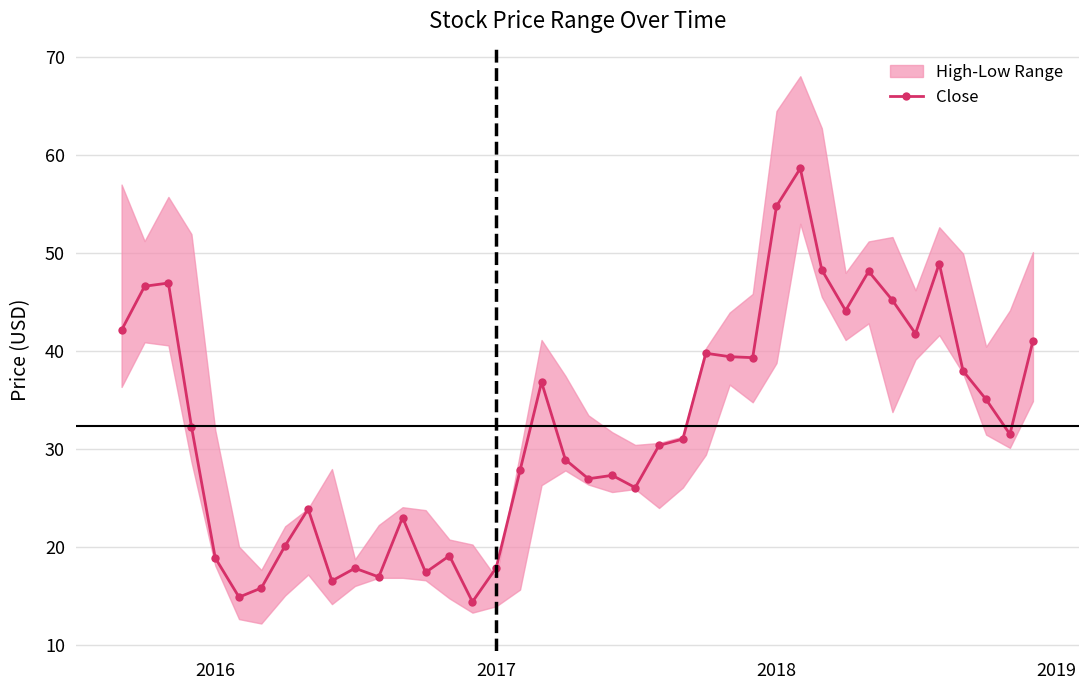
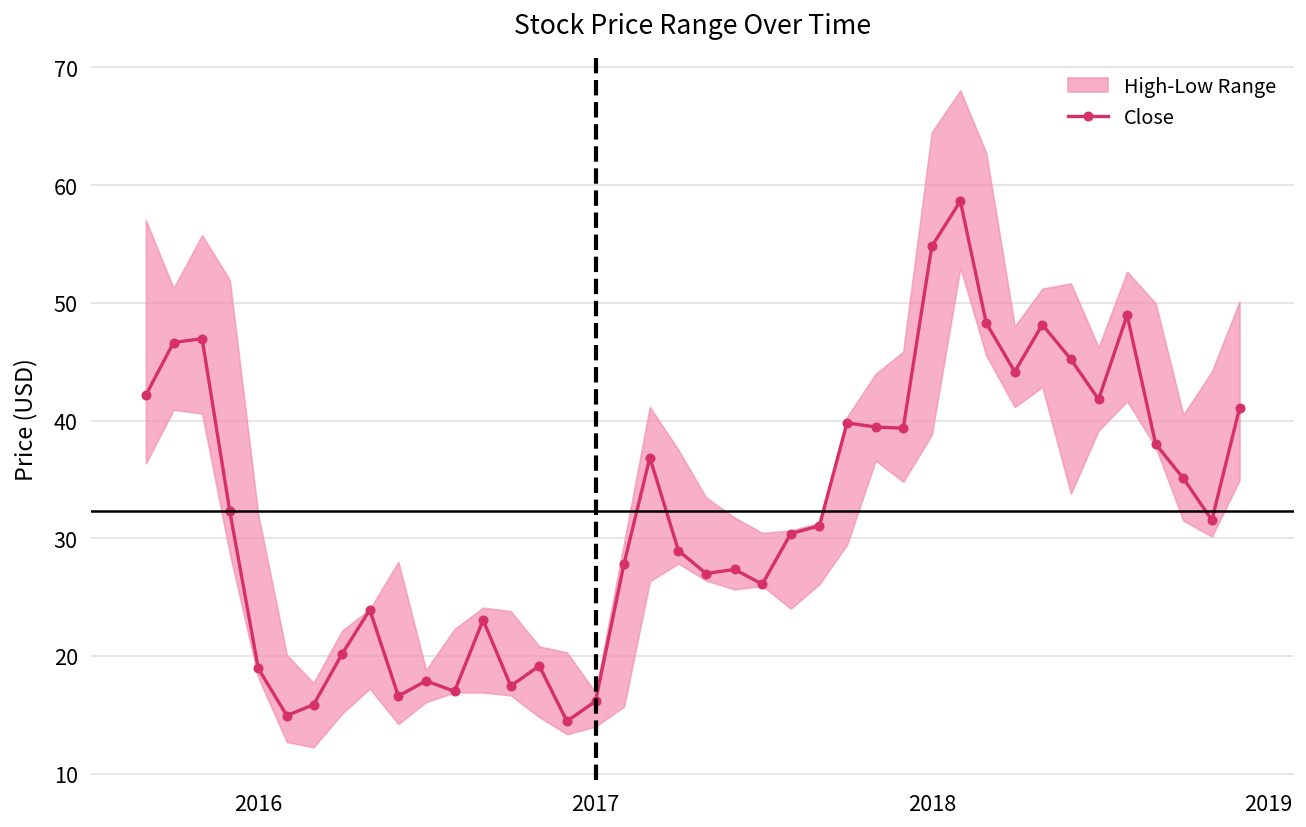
  {
    "Close": {
      "2016": 19,
-     "2017": 18,
+     "2017": 16,
      "2018": 55
    }
  }
